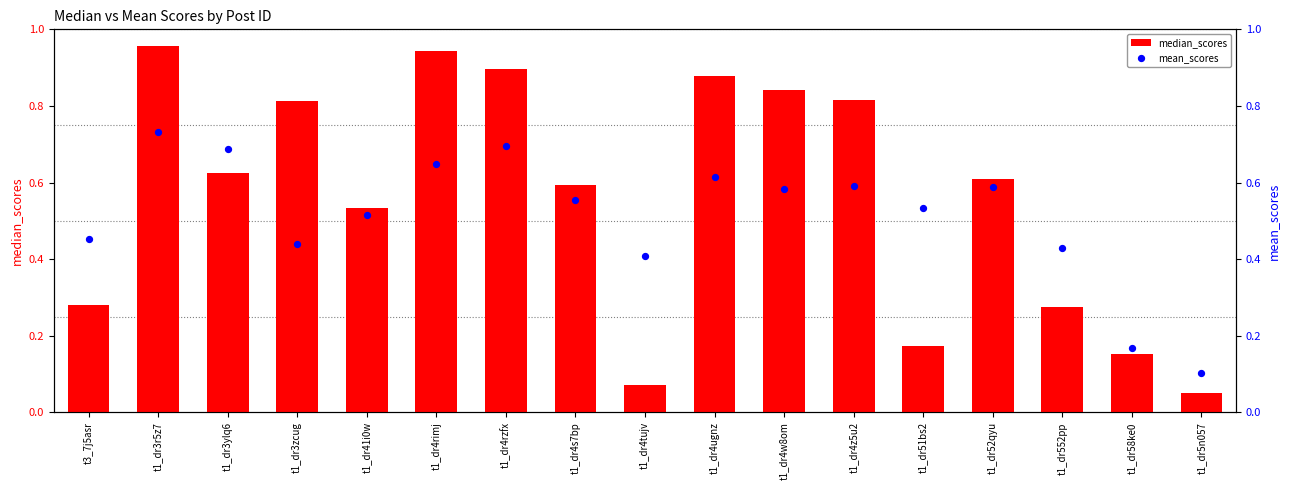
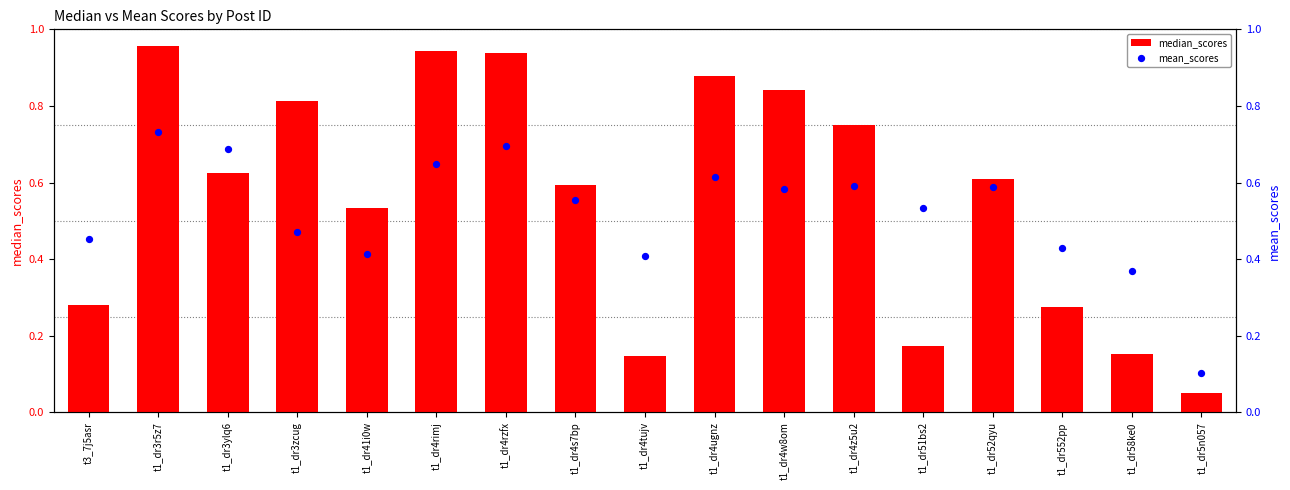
  {
    "median_scores": {
      "t3_7j5asr": 0.28,
      "t1_dr3r5z7": 0.96,
      "t1_dr3ylq6": 0.62,
      "t1_dr3zcug": 0.81,
      "t1_dr41i0w": 0.53,
      "t1_dr4rimj": 0.94,
-     "t1_dr4rzfx": 0.90,
+     "t1_dr4rzfx": 0.94,
      "t1_dr4s7bp": 0.59,
-     "t1_dr4tujv": 0.07,
+     "t1_dr4tujv": 0.15,
      "t1_dr4ugnz": 0.88,
      "t1_dr4w8om": 0.84,
-     "t1_dr4z5u2": 0.82,
+     "t1_dr4z5u2": 0.75,
      "t1_dr51bs2": 0.17,
      "t1_dr52qyu": 0.61,
      "t1_dr552pp": 0.28,
      "t1_dr58ke0": 0.15,
      "t1_dr5n057": 0.05
    },
    "mean_scores": {
-     "t1_dr3zcug": 0.44,
-     "t1_dr41i0w": 0.52,
-     "t1_dr58ke0": 0.17
+     "t1_dr3zcug": 0.47,
+     "t1_dr41i0w": 0.41,
+     "t1_dr58ke0": 0.37
    }
  }
